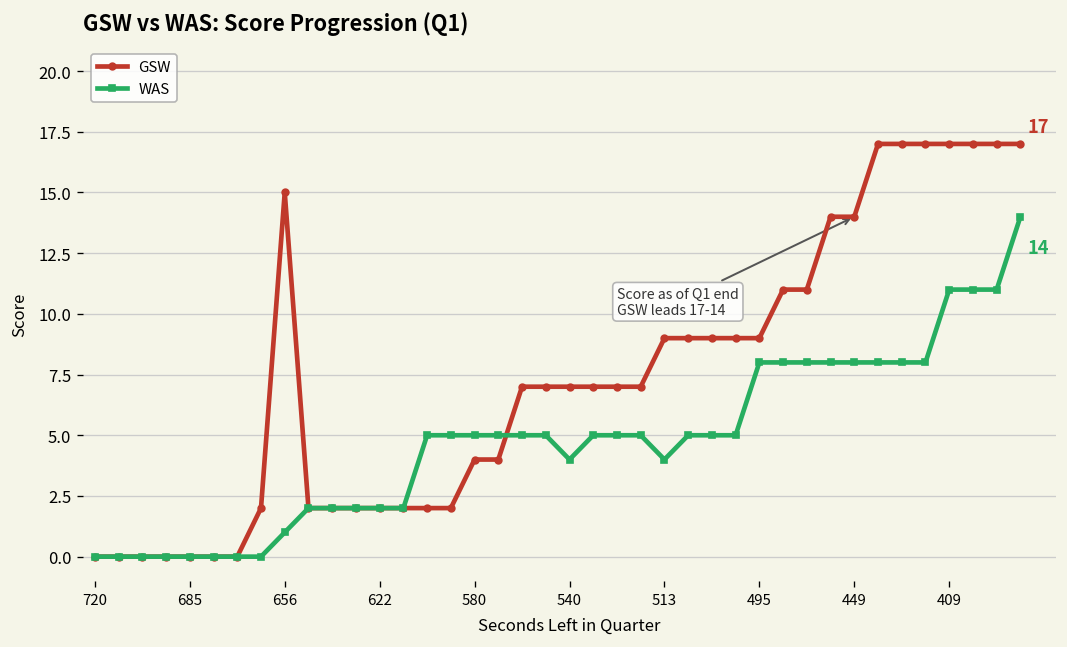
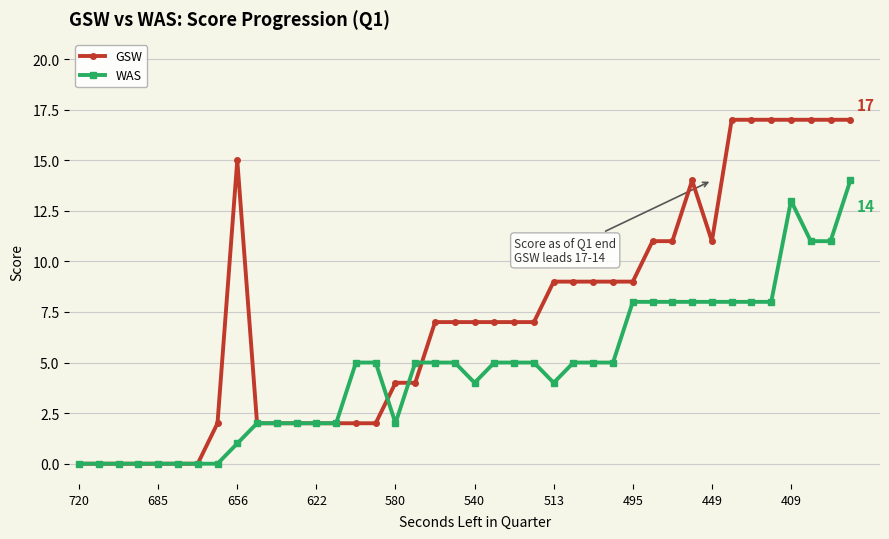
  {
    "GSW": {
      "656": 15,
      "580": 4,
      "540": 7,
      "513": 9,
      "495": 9,
-     "449": 14,
+     "449": 11,
      "409": 17
    },
    "WAS": {
      "656": 1,
-     "580": 5,
+     "580": 2,
      "540": 4,
      "513": 4,
      "495": 8,
      "449": 8,
-     "409": 11
+     "409": 13
    }
  }
